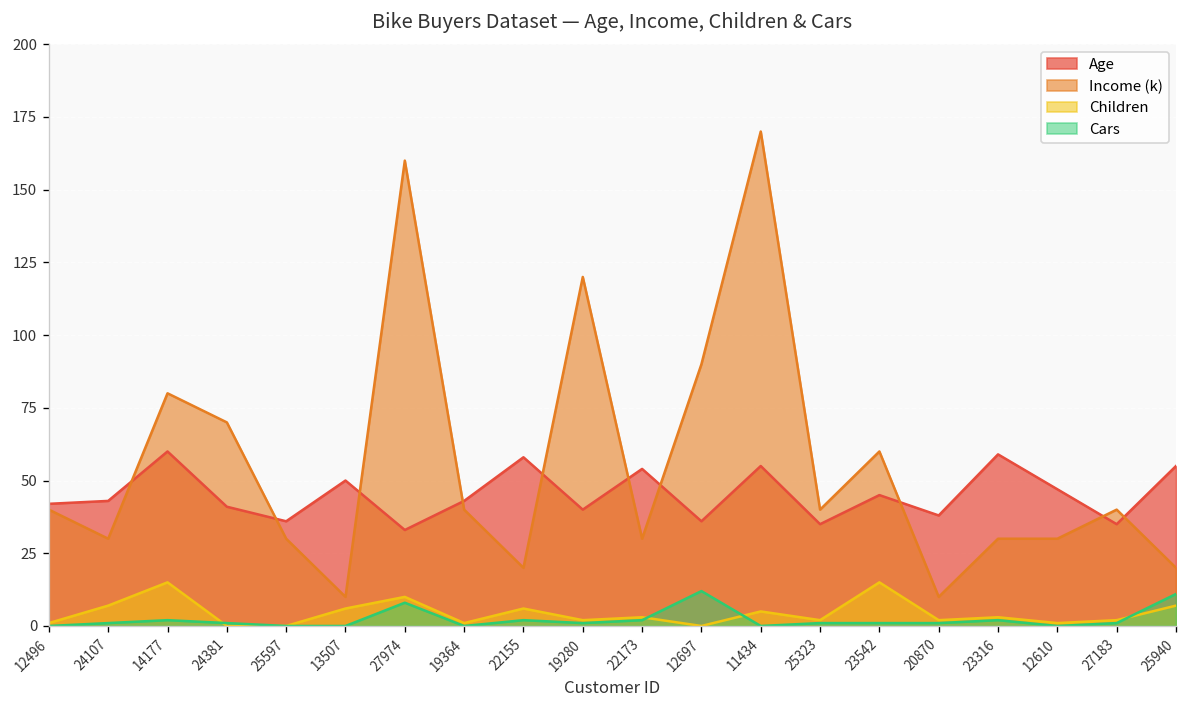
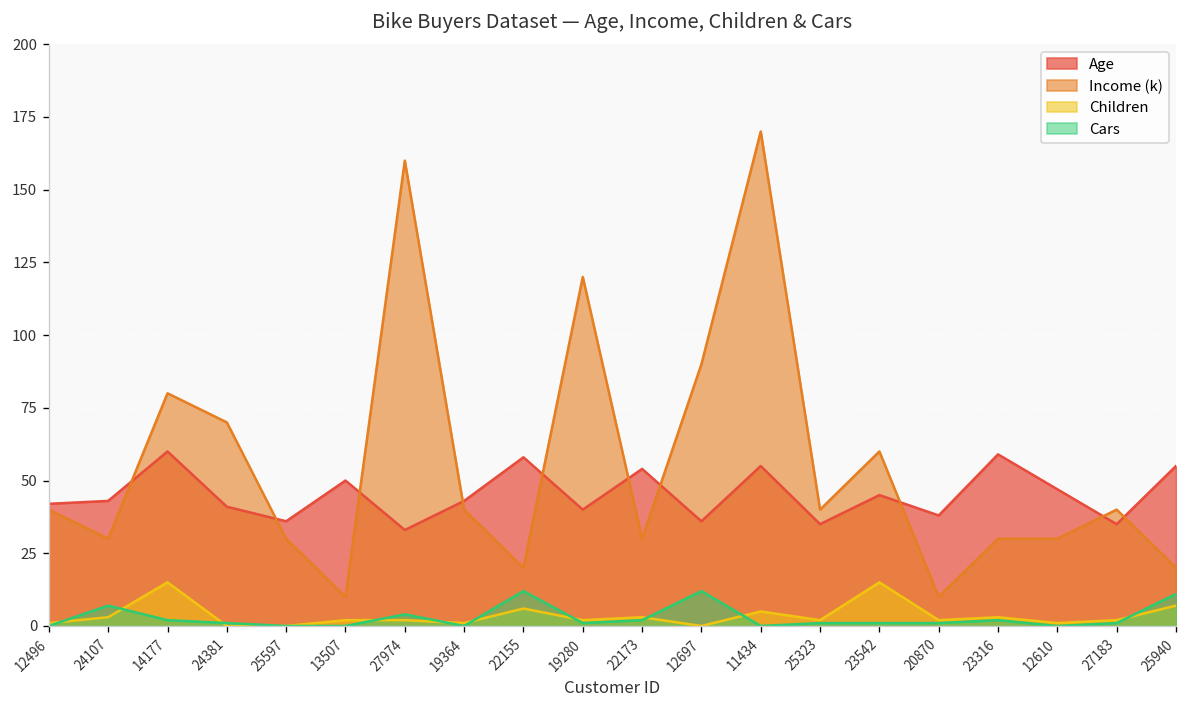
  {
    "Children": {
-     "24107": 7,
+     "24107": 3,
      "14177": 15,
-     "13507": 6,
-     "27974": 10,
+     "13507": 2,
+     "27974": 2,
      "22155": 6,
      "12697": 0,
      "11434": 5,
      "23542": 15,
      "25940": 7
    },
    "Cars": {
-     "24107": 1,
+     "24107": 7,
      "14177": 2,
      "13507": 0,
-     "27974": 8,
-     "22155": 2,
+     "27974": 4,
+     "22155": 12,
      "12697": 12,
      "11434": 0,
      "23542": 1,
      "25940": 11
    }
  }
